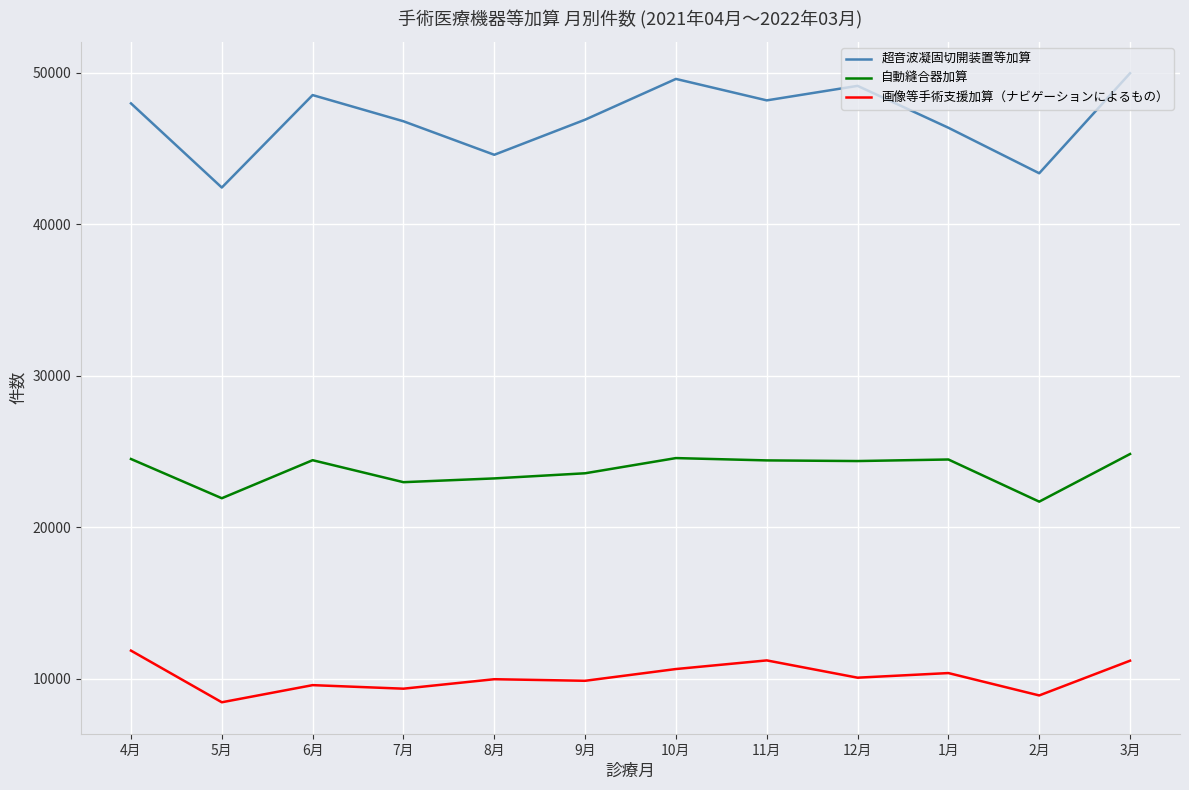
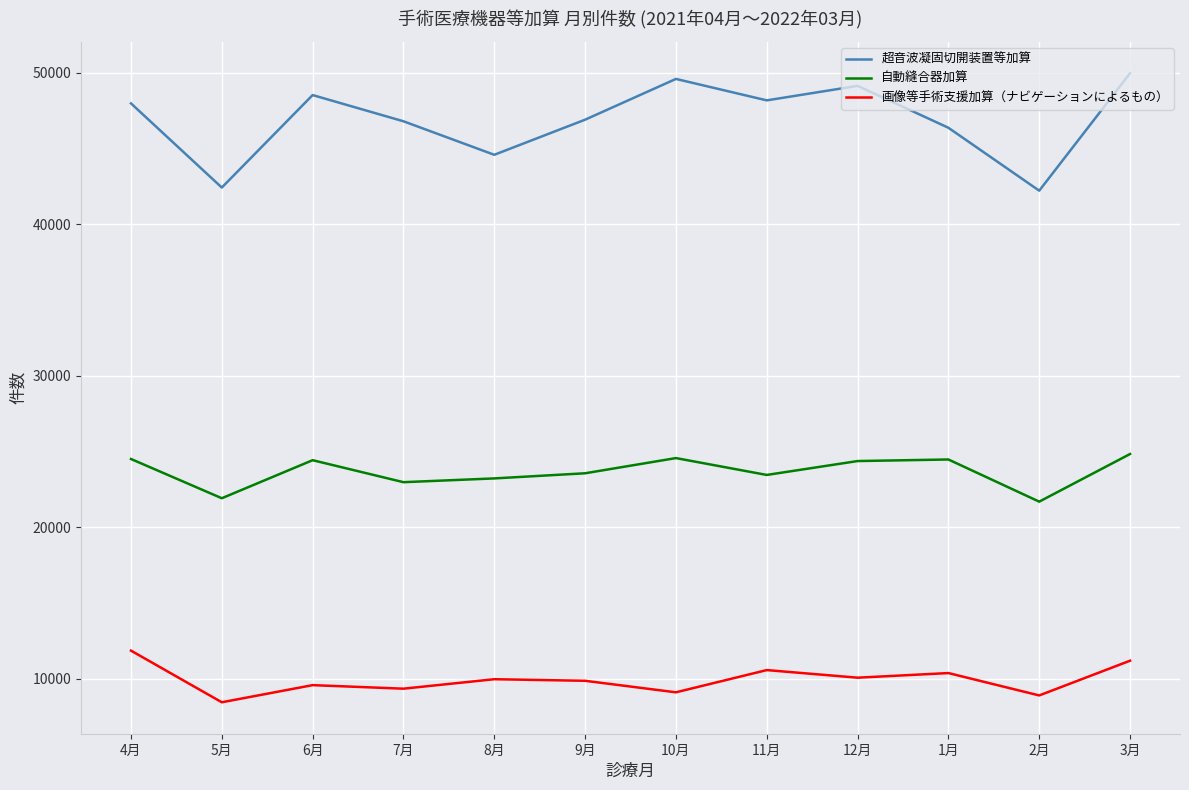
  {
    "超音波凝固切開装置等加算": {
      "4月": 48000,
      "5月": 42400,
      "6月": 48500,
      "7月": 46800,
      "8月": 44600,
      "9月": 46900,
      "10月": 49600,
      "11月": 48200,
      "1月": 46400,
-     "2月": 43400
+     "2月": 42200
    },
    "自動縫合器加算": {
      "4月": 24500,
      "5月": 21900,
      "6月": 24400,
      "7月": 23000,
      "8月": 23200,
      "9月": 23600,
      "10月": 24600,
-     "11月": 24400,
+     "11月": 23500,
      "12月": 24400,
      "1月": 24500,
      "2月": 21700,
      "3月": 24800
    },
    "画像等手術支援加算（ナビゲーションによるもの）": {
      "4月": 11900,
      "5月": 8400,
      "6月": 9600,
      "7月": 9300,
      "8月": 10000,
      "9月": 9900,
-     "10月": 10600,
-     "11月": 11200,
+     "10月": 9100,
+     "11月": 10600,
      "12月": 10100,
      "1月": 10400,
      "2月": 8900,
      "3月": 11200
    }
  }
